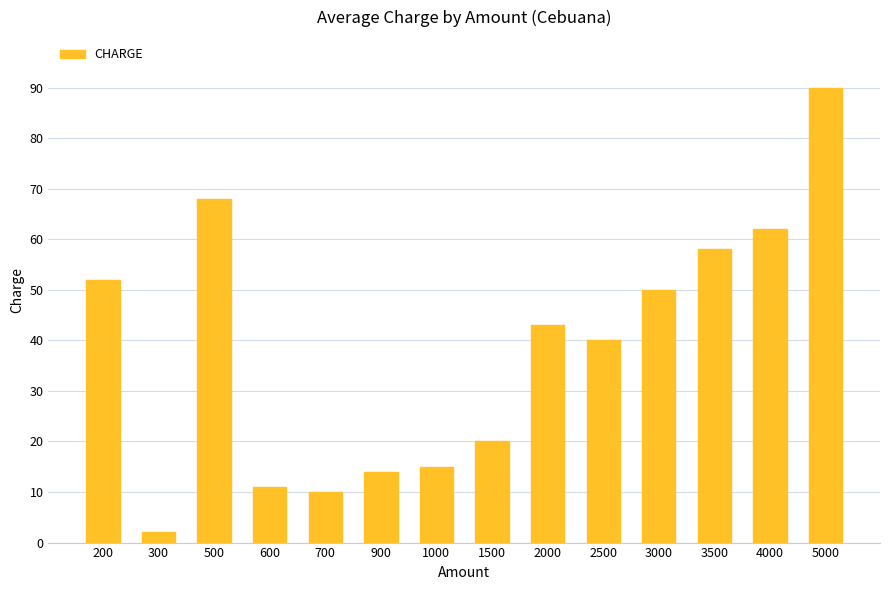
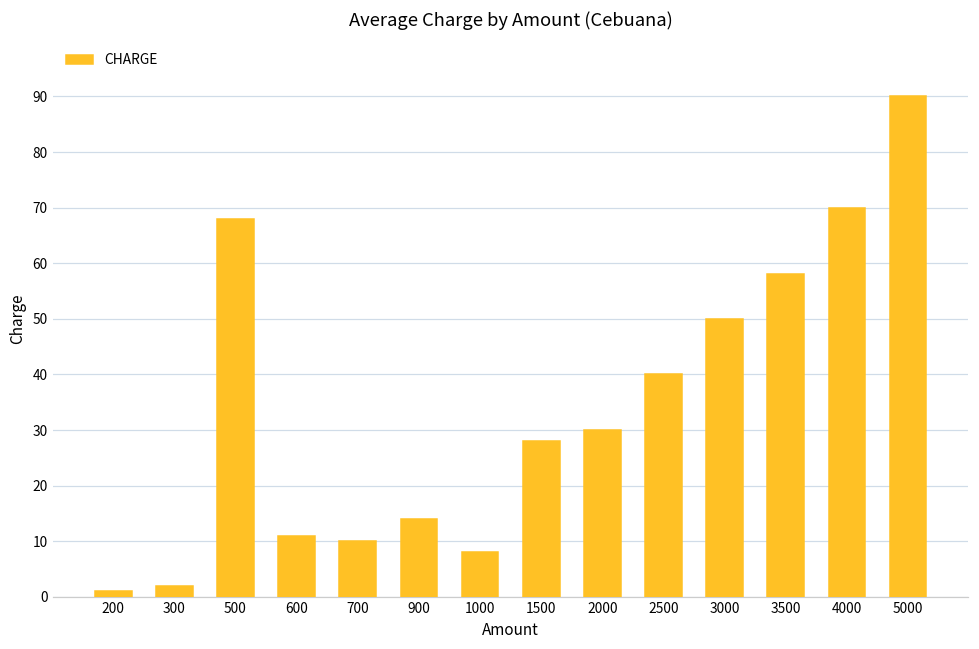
  {
-   "200": 52,
+   "200": 1,
    "300": 2,
    "500": 68,
    "600": 11,
    "700": 10,
    "900": 14,
-   "1000": 15,
-   "1500": 20,
-   "2000": 43,
+   "1000": 8,
+   "1500": 28,
+   "2000": 30,
    "2500": 40,
    "3000": 50,
    "3500": 58,
-   "4000": 62,
+   "4000": 70,
    "5000": 90
  }
